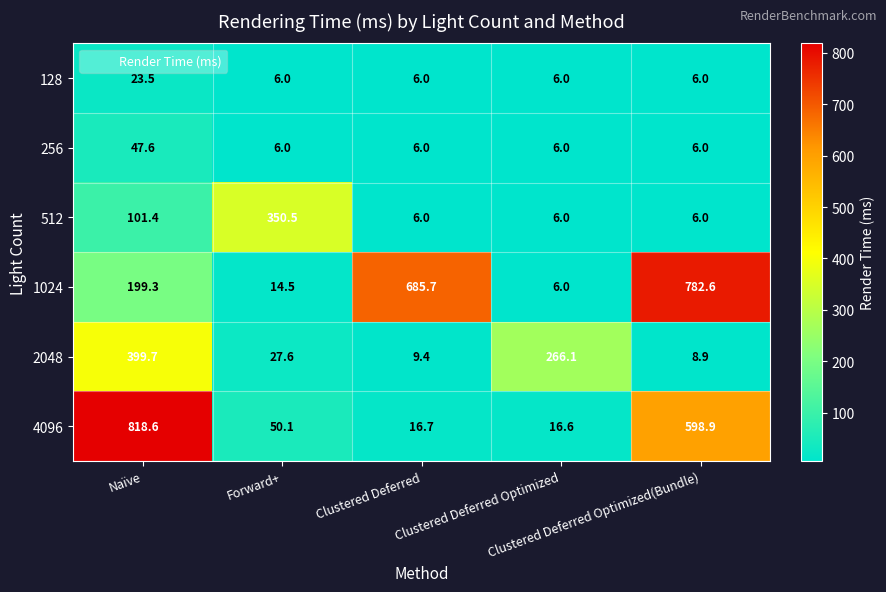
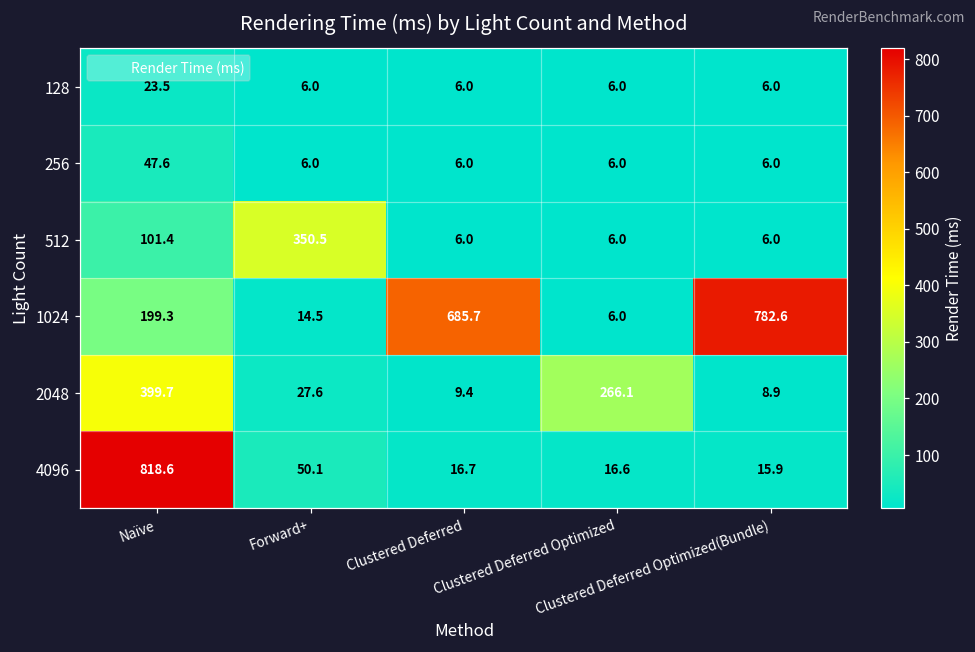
  {
    "128": {
      "Forward+": 6.0,
      "Clustered Deferred": 6.0,
      "Clustered Deferred Optimized": 6.0,
      "Clustered Deferred Optimized(Bundle)": 6.0
    },
    "256": {
      "Naïve": 47.6,
      "Forward+": 6.0,
      "Clustered Deferred": 6.0,
      "Clustered Deferred Optimized": 6.0,
      "Clustered Deferred Optimized(Bundle)": 6.0
    },
    "512": {
      "Naïve": 101.4,
      "Forward+": 350.5,
      "Clustered Deferred": 6.0,
      "Clustered Deferred Optimized": 6.0,
      "Clustered Deferred Optimized(Bundle)": 6.0
    },
    "1024": {
      "Naïve": 199.3,
      "Forward+": 14.5,
      "Clustered Deferred": 685.7,
      "Clustered Deferred Optimized": 6.0,
      "Clustered Deferred Optimized(Bundle)": 782.6
    },
    "2048": {
      "Naïve": 399.7,
      "Forward+": 27.6,
      "Clustered Deferred": 9.4,
      "Clustered Deferred Optimized": 266.1,
      "Clustered Deferred Optimized(Bundle)": 8.9
    },
    "4096": {
      "Naïve": 818.6,
      "Forward+": 50.1,
      "Clustered Deferred": 16.7,
      "Clustered Deferred Optimized": 16.6,
-     "Clustered Deferred Optimized(Bundle)": 598.9
+     "Clustered Deferred Optimized(Bundle)": 15.9
    }
  }
